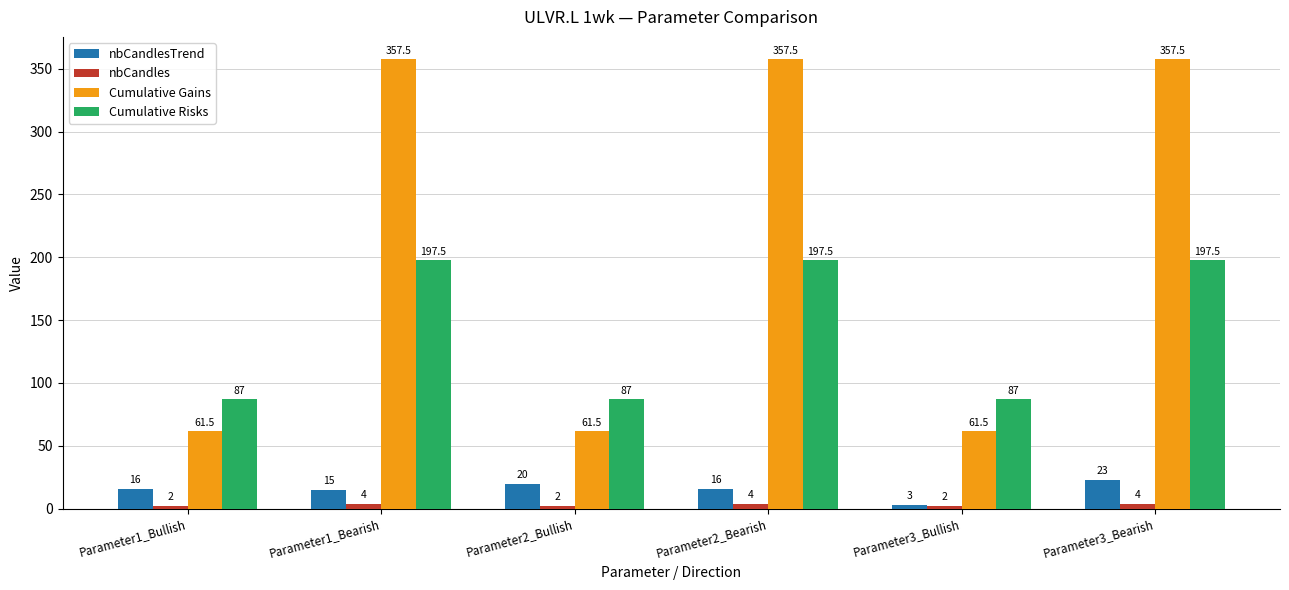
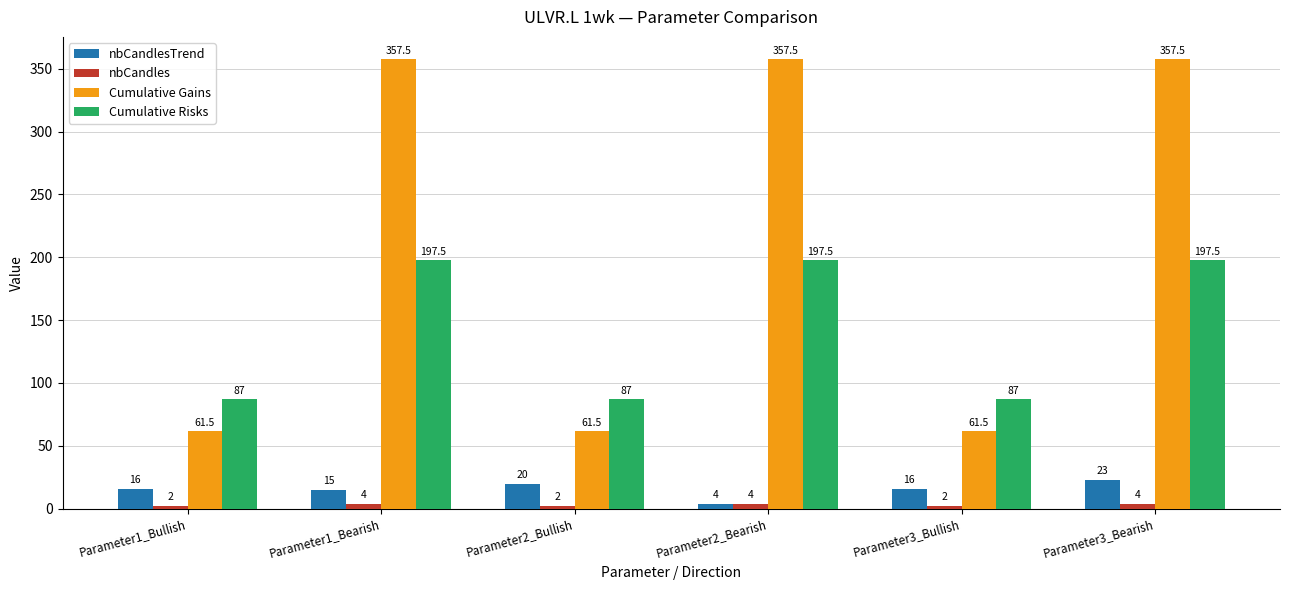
  {
    "nbCandlesTrend": {
      "Parameter1_Bullish": 16,
      "Parameter1_Bearish": 15,
      "Parameter2_Bullish": 20,
-     "Parameter2_Bearish": 16,
-     "Parameter3_Bullish": 3,
+     "Parameter2_Bearish": 4,
+     "Parameter3_Bullish": 16,
      "Parameter3_Bearish": 23
    },
    "nbCandles": {
      "Parameter1_Bullish": 2,
      "Parameter1_Bearish": 4,
      "Parameter2_Bullish": 2,
      "Parameter2_Bearish": 4,
      "Parameter3_Bullish": 2,
      "Parameter3_Bearish": 4
    },
    "Cumulative Gains": {
      "Parameter1_Bullish": 61.5,
      "Parameter1_Bearish": 357.5,
      "Parameter2_Bullish": 61.5,
      "Parameter2_Bearish": 357.5,
      "Parameter3_Bullish": 61.5,
      "Parameter3_Bearish": 357.5
    },
    "Cumulative Risks": {
      "Parameter1_Bullish": 87,
      "Parameter1_Bearish": 197.5,
      "Parameter2_Bullish": 87,
      "Parameter2_Bearish": 197.5,
      "Parameter3_Bullish": 87,
      "Parameter3_Bearish": 197.5
    }
  }
